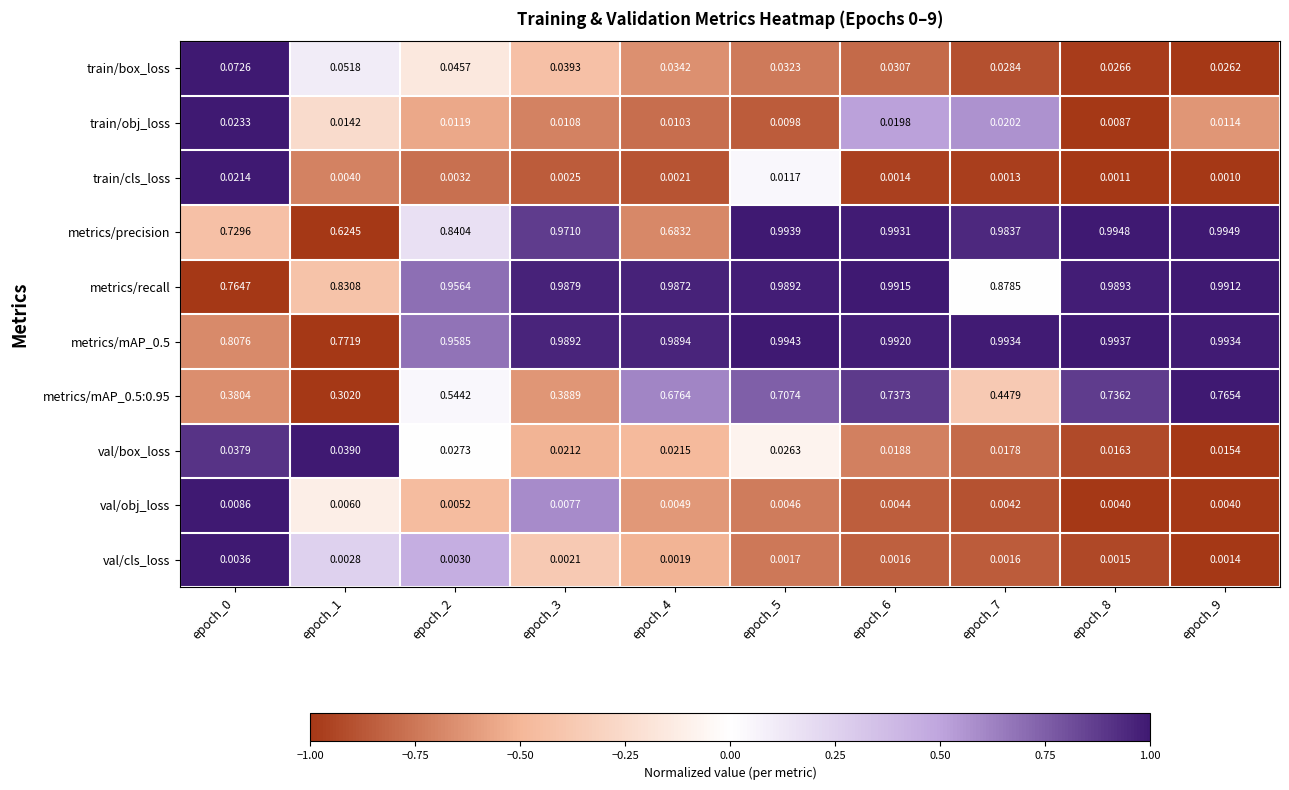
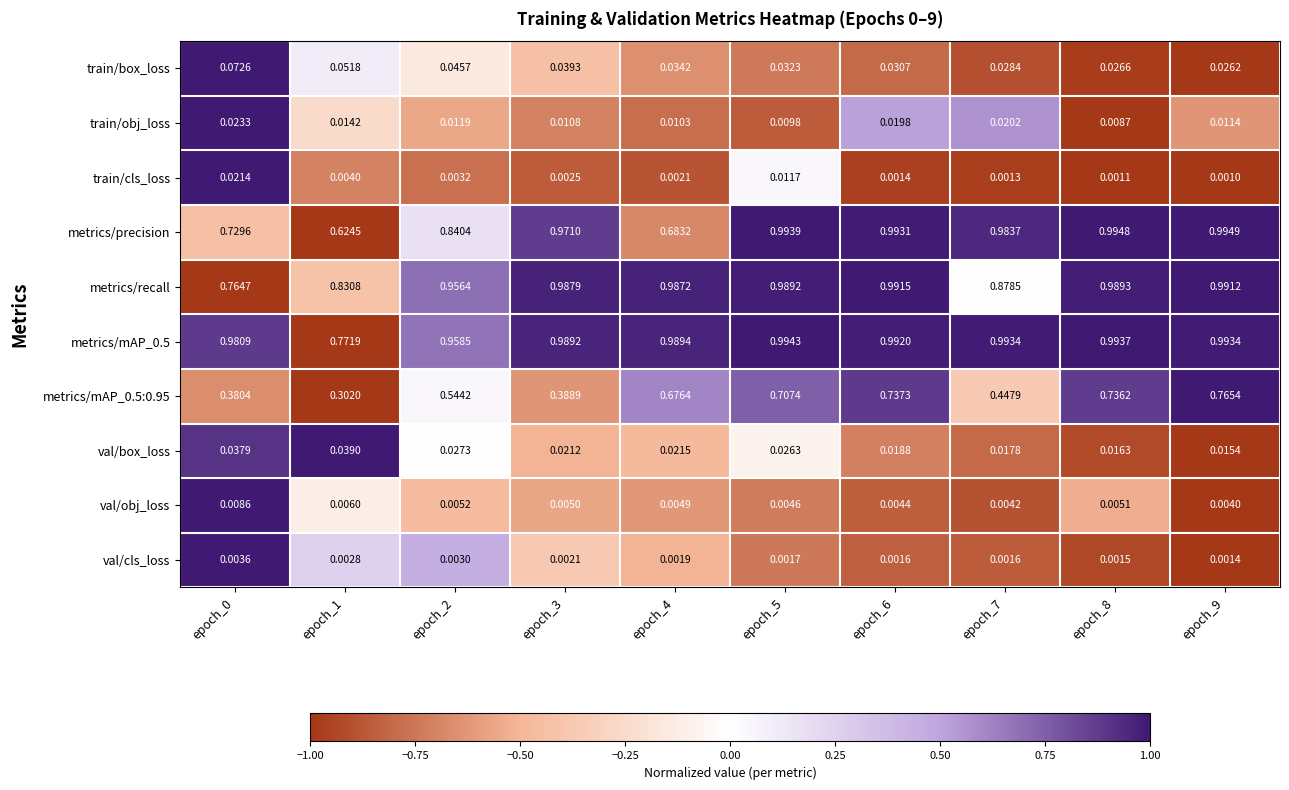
  {
    "train/box_loss": {
      "epoch_0": 0.0726,
      "epoch_1": 0.0518,
      "epoch_2": 0.0457,
      "epoch_3": 0.0393,
      "epoch_4": 0.0342,
      "epoch_5": 0.0323,
      "epoch_6": 0.0307,
      "epoch_7": 0.0284,
      "epoch_8": 0.0266,
      "epoch_9": 0.0262
    },
    "train/obj_loss": {
      "epoch_0": 0.0233,
      "epoch_1": 0.0142,
      "epoch_2": 0.0119,
      "epoch_3": 0.0108,
      "epoch_4": 0.0103,
      "epoch_5": 0.0098,
      "epoch_6": 0.0198,
      "epoch_7": 0.0202,
      "epoch_8": 0.0087,
      "epoch_9": 0.0114
    },
    "train/cls_loss": {
      "epoch_0": 0.0214,
      "epoch_1": 0.0040,
      "epoch_2": 0.0032,
      "epoch_3": 0.0025,
      "epoch_4": 0.0021,
      "epoch_5": 0.0117,
      "epoch_6": 0.0014,
      "epoch_7": 0.0013,
      "epoch_8": 0.0011,
      "epoch_9": 0.0010
    },
    "metrics/precision": {
      "epoch_0": 0.7296,
      "epoch_1": 0.6245,
      "epoch_2": 0.8404,
      "epoch_3": 0.9710,
      "epoch_4": 0.6832,
      "epoch_5": 0.9939,
      "epoch_6": 0.9931,
      "epoch_7": 0.9837,
      "epoch_8": 0.9948,
      "epoch_9": 0.9949
    },
    "metrics/recall": {
      "epoch_0": 0.7647,
      "epoch_1": 0.8308,
      "epoch_2": 0.9564,
      "epoch_3": 0.9879,
      "epoch_4": 0.9872,
      "epoch_5": 0.9892,
      "epoch_6": 0.9915,
      "epoch_7": 0.8785,
      "epoch_8": 0.9893,
      "epoch_9": 0.9912
    },
    "metrics/mAP_0.5": {
-     "epoch_0": 0.8076,
+     "epoch_0": 0.9809,
      "epoch_1": 0.7719,
      "epoch_2": 0.9585,
      "epoch_3": 0.9892,
      "epoch_4": 0.9894,
      "epoch_5": 0.9943,
      "epoch_6": 0.9920,
      "epoch_7": 0.9934,
      "epoch_8": 0.9937,
      "epoch_9": 0.9934
    },
    "metrics/mAP_0.5:0.95": {
      "epoch_0": 0.3804,
      "epoch_1": 0.3020,
      "epoch_2": 0.5442,
      "epoch_3": 0.3889,
      "epoch_4": 0.6764,
      "epoch_5": 0.7074,
      "epoch_6": 0.7373,
      "epoch_7": 0.4479,
      "epoch_8": 0.7362,
      "epoch_9": 0.7654
    },
    "val/box_loss": {
      "epoch_0": 0.0379,
      "epoch_1": 0.0390,
      "epoch_2": 0.0273,
      "epoch_3": 0.0212,
      "epoch_4": 0.0215,
      "epoch_5": 0.0263,
      "epoch_6": 0.0188,
      "epoch_7": 0.0178,
      "epoch_8": 0.0163,
      "epoch_9": 0.0154
    },
    "val/obj_loss": {
      "epoch_0": 0.0086,
      "epoch_1": 0.0060,
      "epoch_2": 0.0052,
-     "epoch_3": 0.0077,
+     "epoch_3": 0.0050,
      "epoch_4": 0.0049,
      "epoch_5": 0.0046,
      "epoch_6": 0.0044,
      "epoch_7": 0.0042,
-     "epoch_8": 0.0040,
+     "epoch_8": 0.0051,
      "epoch_9": 0.0040
    },
    "val/cls_loss": {
      "epoch_0": 0.0036,
      "epoch_1": 0.0028,
      "epoch_2": 0.0030,
      "epoch_3": 0.0021,
      "epoch_4": 0.0019,
      "epoch_5": 0.0017,
      "epoch_6": 0.0016,
      "epoch_7": 0.0016,
      "epoch_8": 0.0015,
      "epoch_9": 0.0014
    }
  }
